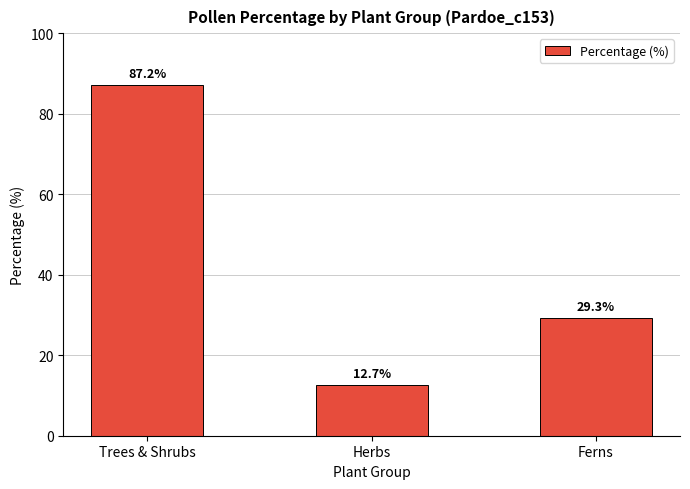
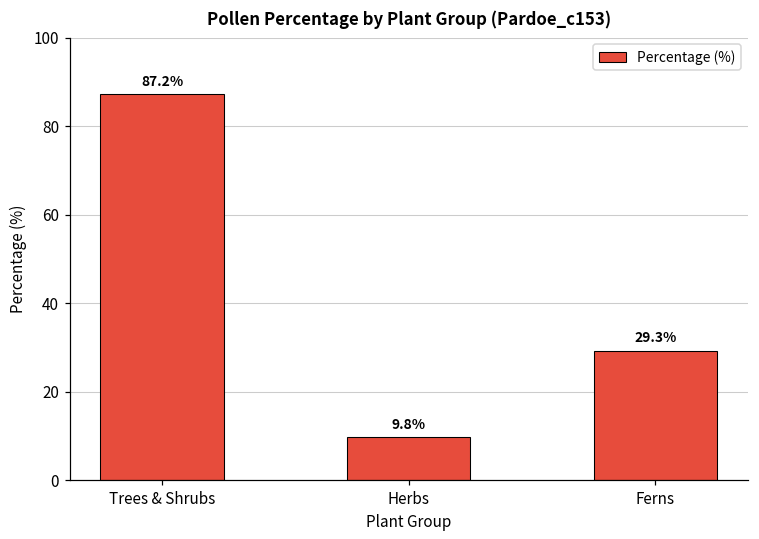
  {
    "Trees & Shrubs": "87.2%",
-   "Herbs": "12.7%",
+   "Herbs": "9.8%",
    "Ferns": "29.3%"
  }
